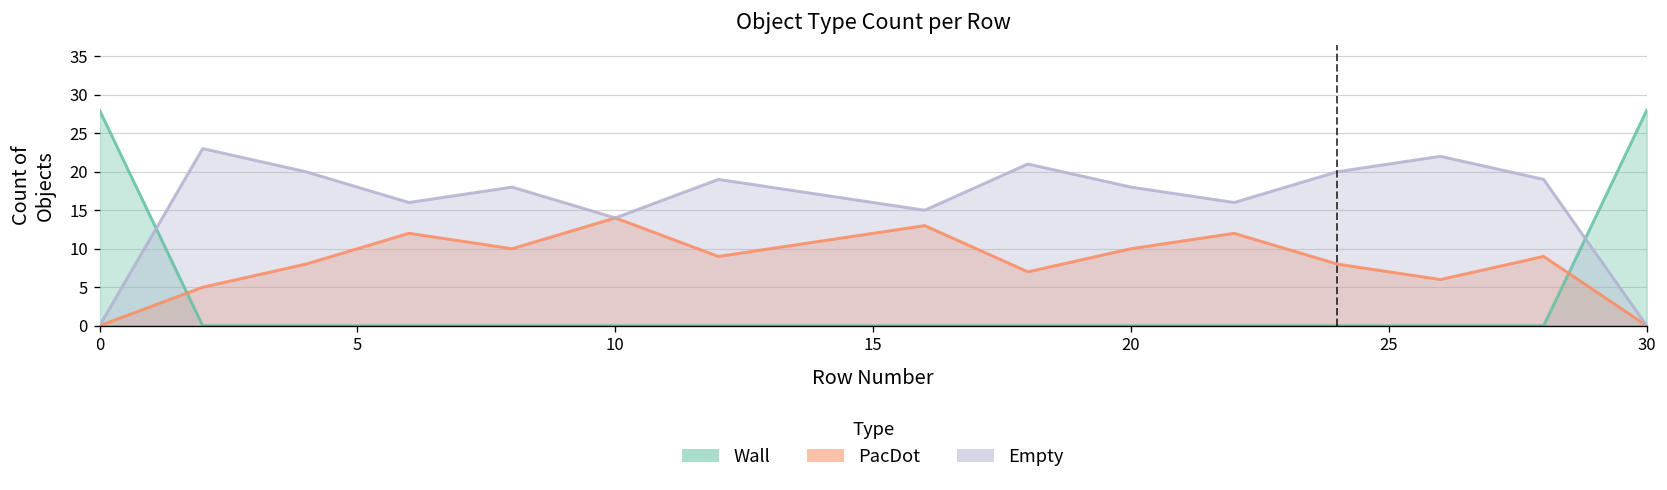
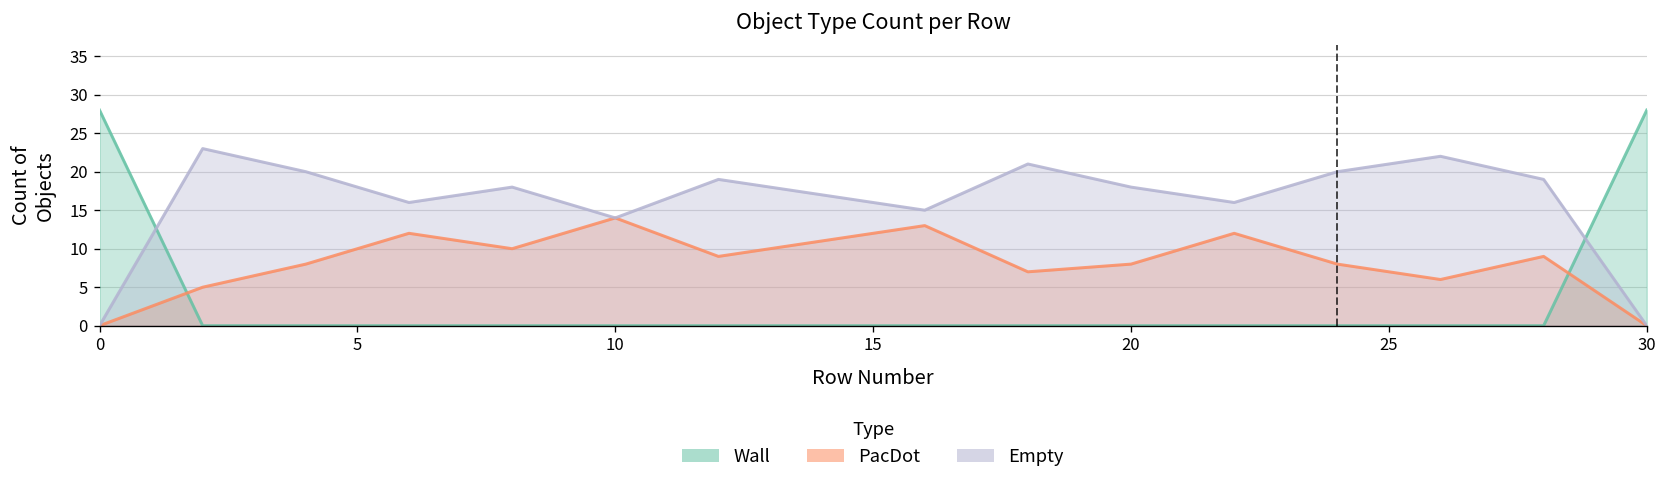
  {
    "PacDot": {
-     "20": 10
+     "20": 8
    }
  }
